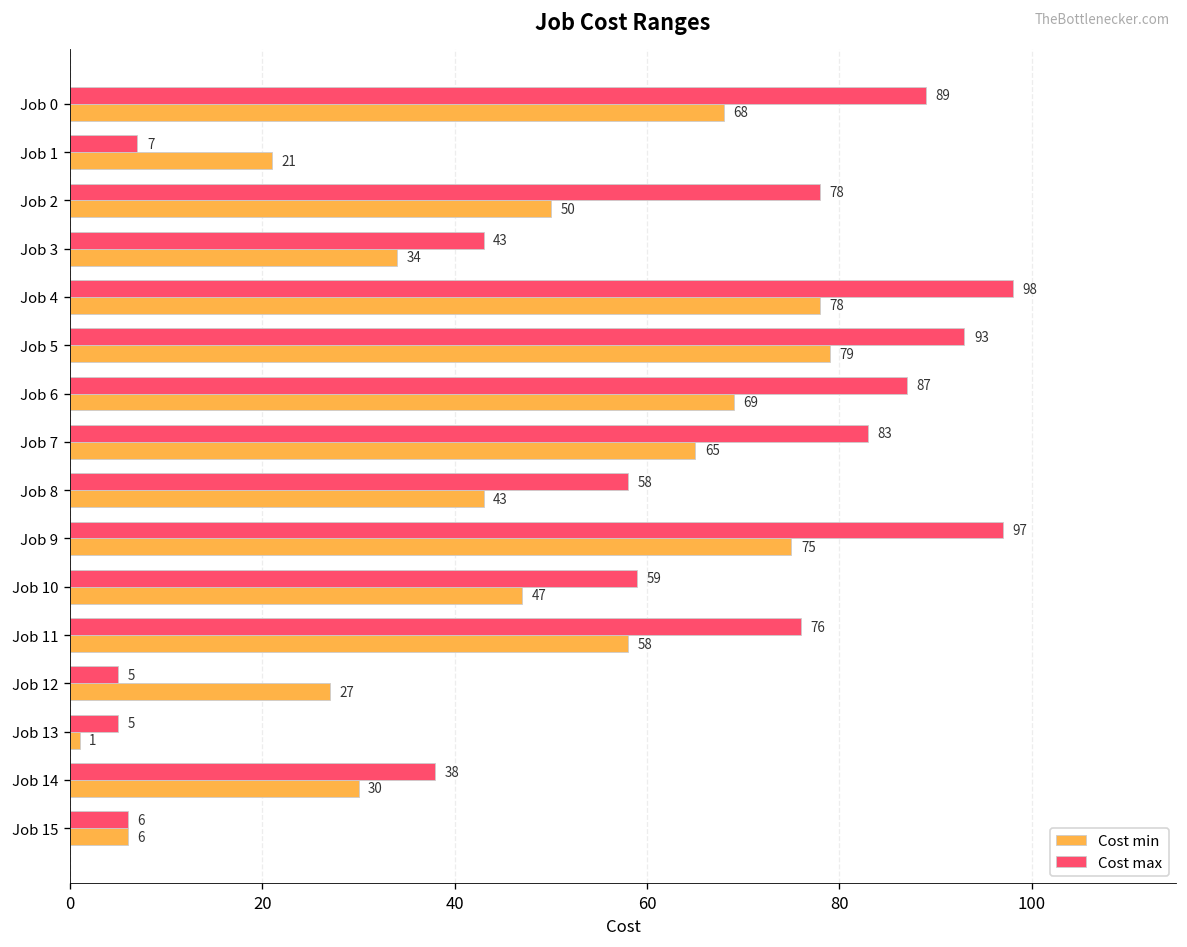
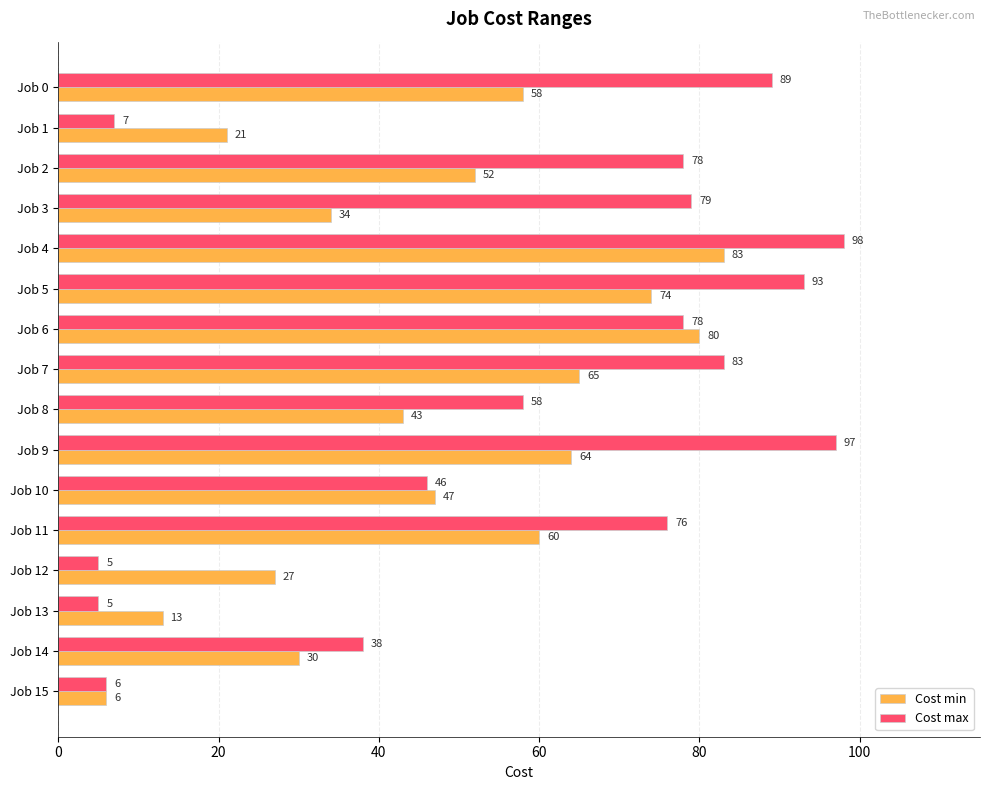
  {
    "Cost min": {
-     "Job 0": 68,
+     "Job 0": 58,
      "Job 1": 21,
-     "Job 2": 50,
+     "Job 2": 52,
      "Job 3": 34,
-     "Job 4": 78,
-     "Job 5": 79,
-     "Job 6": 69,
+     "Job 4": 83,
+     "Job 5": 74,
+     "Job 6": 80,
      "Job 7": 65,
      "Job 8": 43,
-     "Job 9": 75,
+     "Job 9": 64,
      "Job 10": 47,
-     "Job 11": 58,
+     "Job 11": 60,
      "Job 12": 27,
-     "Job 13": 1,
+     "Job 13": 13,
      "Job 14": 30,
      "Job 15": 6
    },
    "Cost max": {
      "Job 0": 89,
      "Job 1": 7,
      "Job 2": 78,
-     "Job 3": 43,
+     "Job 3": 79,
      "Job 4": 98,
      "Job 5": 93,
-     "Job 6": 87,
+     "Job 6": 78,
      "Job 7": 83,
      "Job 8": 58,
      "Job 9": 97,
-     "Job 10": 59,
+     "Job 10": 46,
      "Job 11": 76,
      "Job 12": 5,
      "Job 13": 5,
      "Job 14": 38,
      "Job 15": 6
    }
  }
